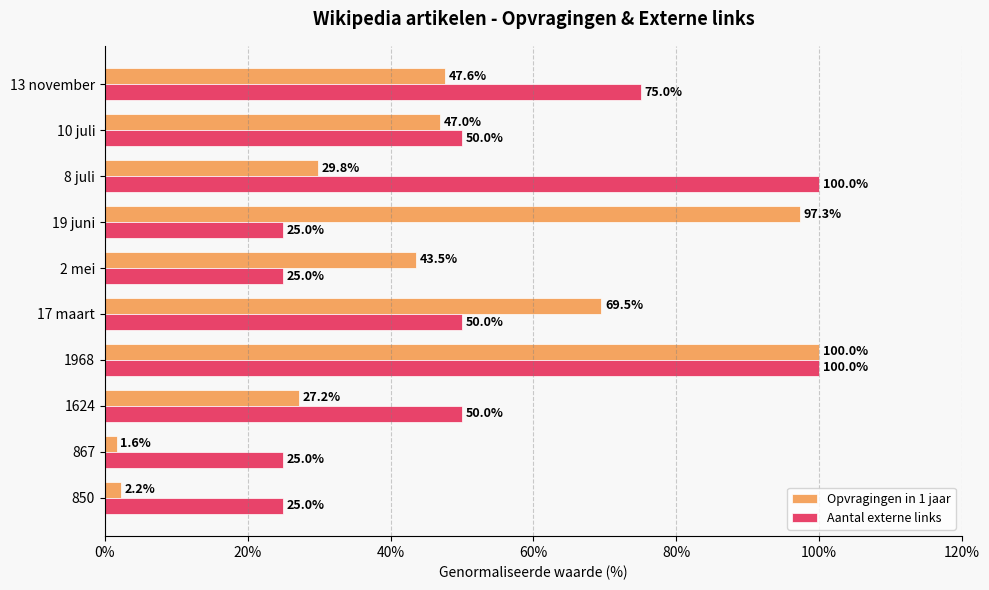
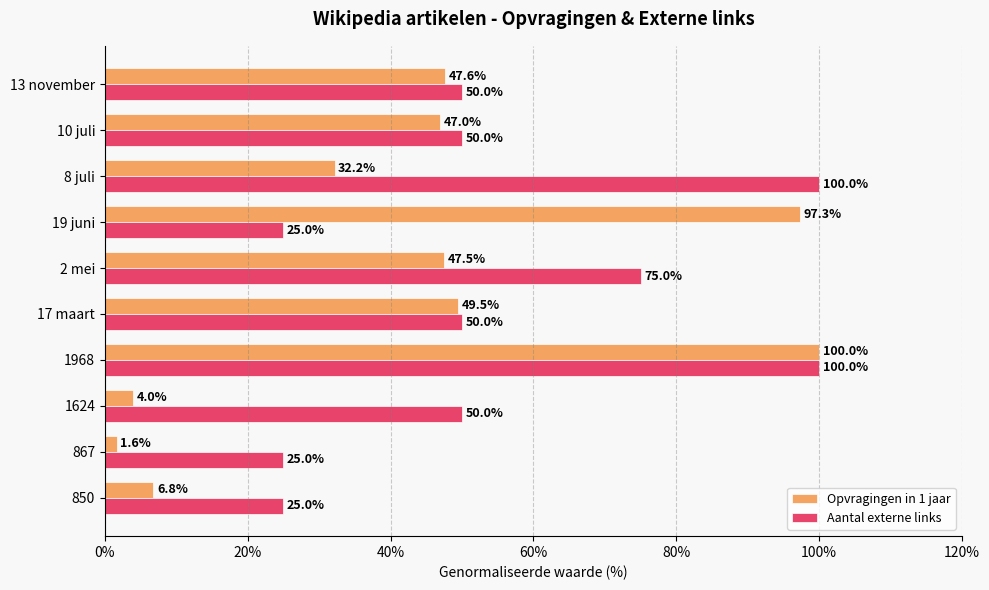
  {
    "Opvragingen in 1 jaar": {
      "13 november": "47.6%",
      "10 juli": "47.0%",
-     "8 juli": "29.8%",
+     "8 juli": "32.2%",
      "19 juni": "97.3%",
-     "2 mei": "43.5%",
-     "17 maart": "69.5%",
+     "2 mei": "47.5%",
+     "17 maart": "49.5%",
      "1968": "100.0%",
-     "1624": "27.2%",
+     "1624": "4.0%",
      "867": "1.6%",
-     "850": "2.2%"
+     "850": "6.8%"
    },
    "Aantal externe links": {
-     "13 november": "75.0%",
+     "13 november": "50.0%",
      "10 juli": "50.0%",
      "8 juli": "100.0%",
      "19 juni": "25.0%",
-     "2 mei": "25.0%",
+     "2 mei": "75.0%",
      "17 maart": "50.0%",
      "1968": "100.0%",
      "1624": "50.0%",
      "867": "25.0%",
      "850": "25.0%"
    }
  }
